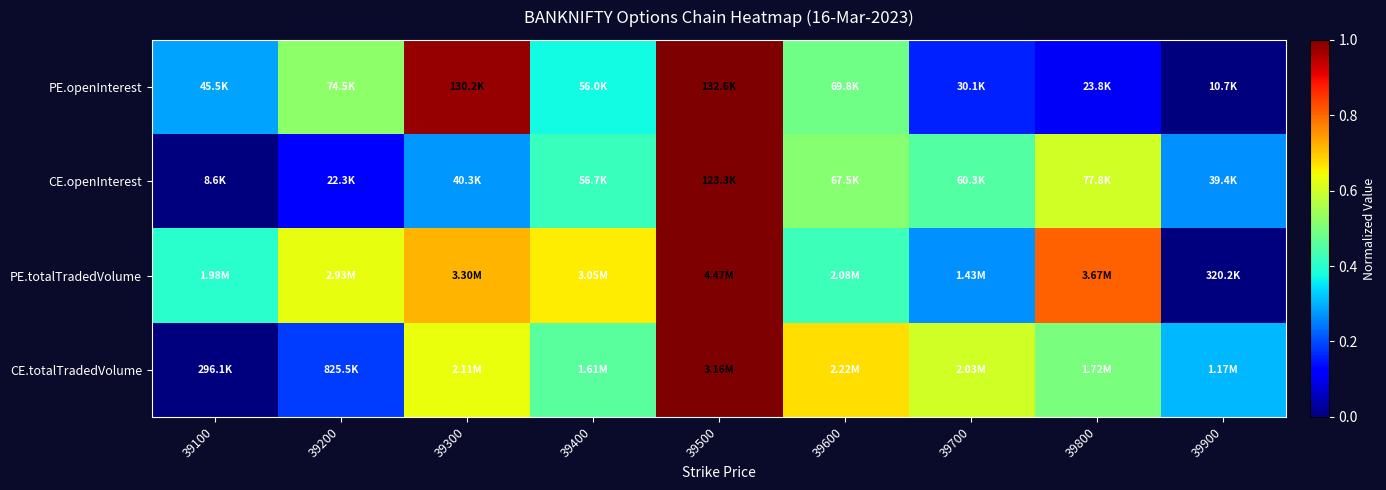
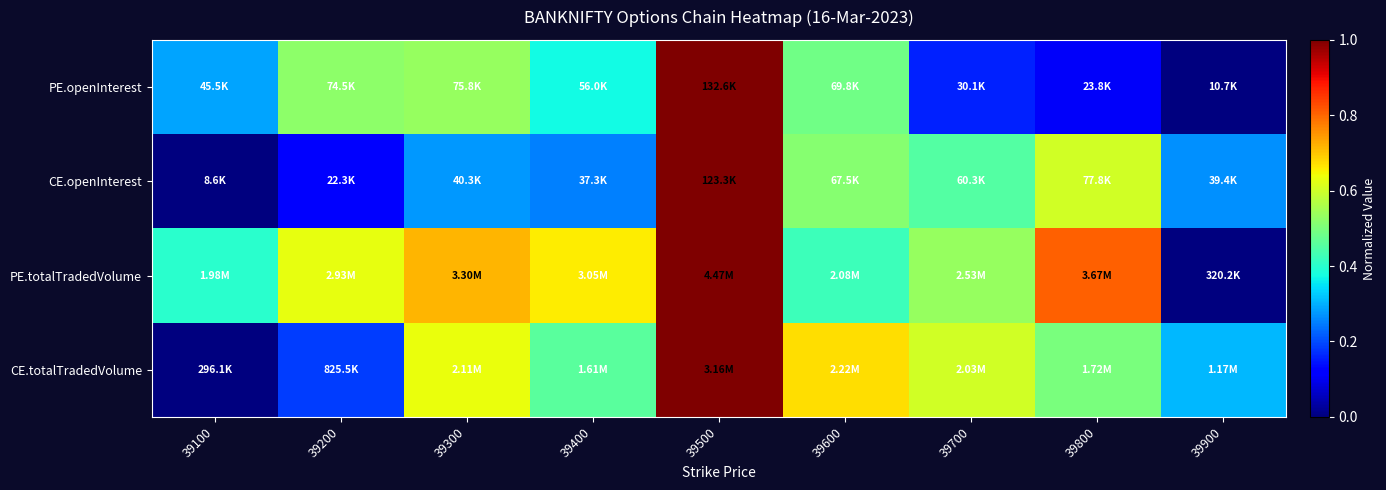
  {
    "PE.openInterest": {
      "39100": "45.5K",
      "39200": "74.5K",
-     "39300": "130.2K",
+     "39300": "75.8K",
      "39400": "56.0K",
      "39500": "132.6K",
      "39600": "69.8K",
      "39700": "30.1K",
      "39800": "23.8K",
      "39900": "10.7K"
    },
    "CE.openInterest": {
      "39100": "8.6K",
      "39200": "22.3K",
      "39300": "40.3K",
-     "39400": "56.7K",
+     "39400": "37.3K",
      "39500": "123.3K",
      "39600": "67.5K",
      "39700": "60.3K",
      "39800": "77.8K",
      "39900": "39.4K"
    },
    "PE.totalTradedVolume": {
      "39100": "1.98M",
      "39200": "2.93M",
      "39300": "3.30M",
      "39400": "3.05M",
      "39500": "4.47M",
      "39600": "2.08M",
-     "39700": "1.43M",
+     "39700": "2.53M",
      "39800": "3.67M",
      "39900": "320.2K"
    },
    "CE.totalTradedVolume": {
      "39100": "296.1K",
      "39200": "825.5K",
      "39300": "2.11M",
      "39400": "1.61M",
      "39500": "3.16M",
      "39600": "2.22M",
      "39700": "2.03M",
      "39800": "1.72M",
      "39900": "1.17M"
    }
  }
